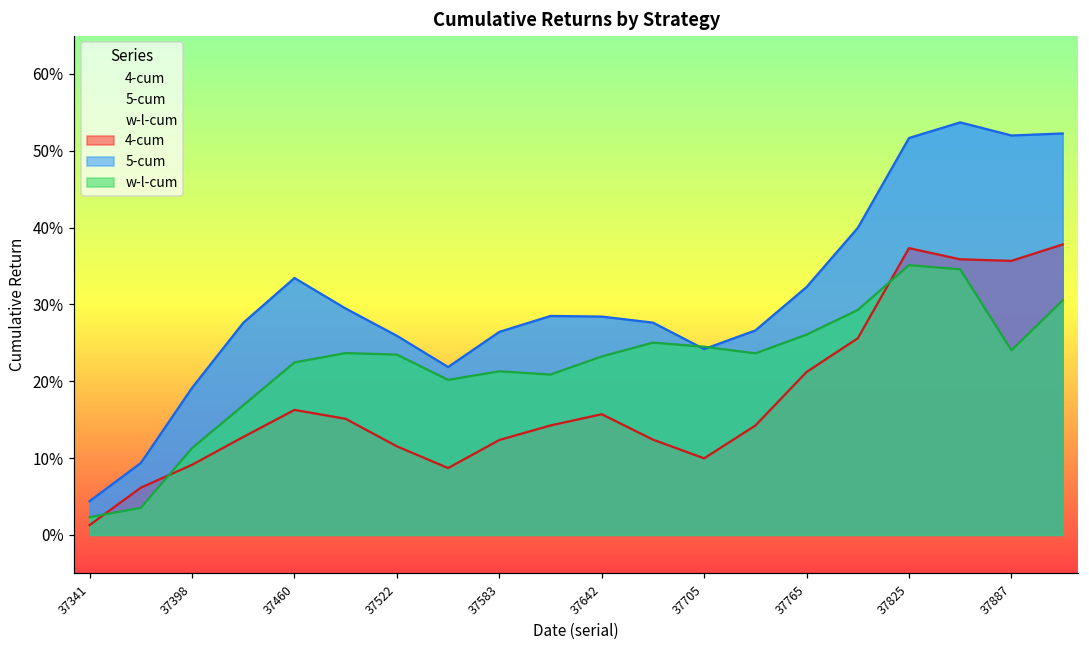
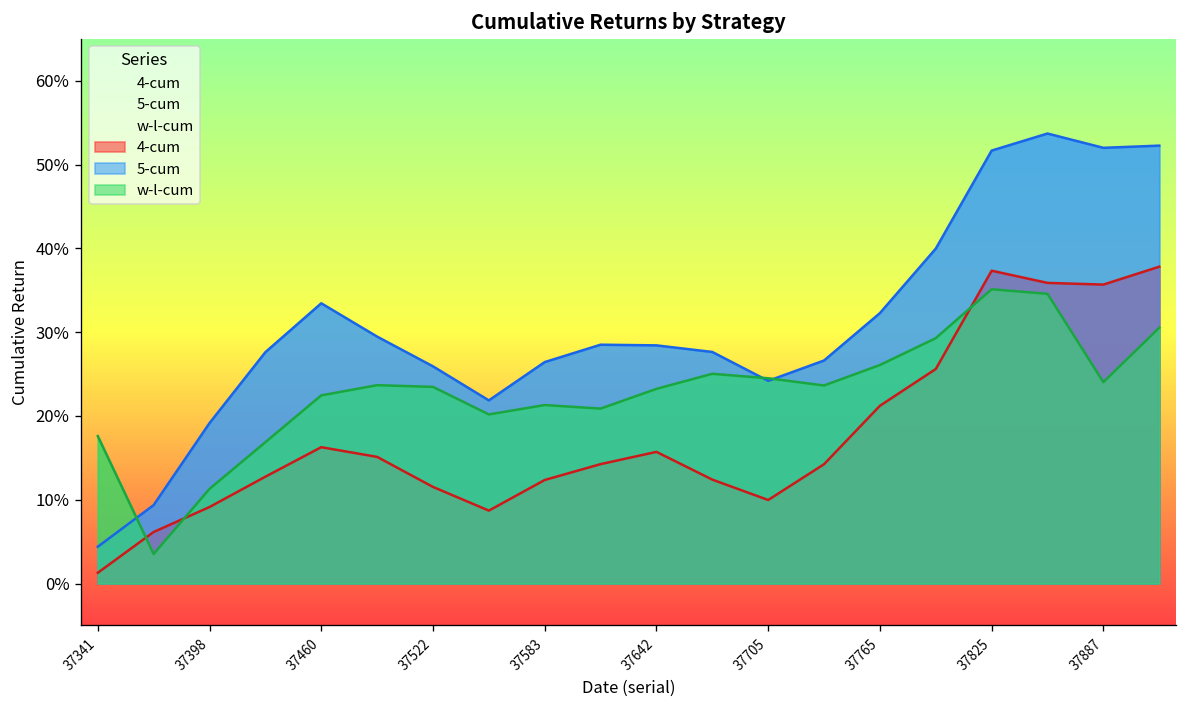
  {
    "4-cum": {
      "37341": "1%",
      "37398": "9%",
      "37460": "16%",
      "37522": "12%",
      "37583": "12%",
      "37642": "16%",
      "37705": "10%",
      "37765": "21%",
      "37825": "37%",
      "37887": "36%"
    },
    "5-cum": {
      "37341": "4%",
      "37398": "19%",
      "37460": "33%",
      "37522": "26%",
      "37583": "26%",
      "37642": "28%",
      "37765": "32%",
      "37825": "52%",
      "37887": "52%"
    },
    "w-l-cum": {
-     "37341": "2%",
+     "37341": "18%",
      "37398": "11%",
      "37460": "22%",
      "37522": "23%",
      "37583": "21%",
      "37642": "23%",
      "37765": "26%",
      "37825": "35%",
      "37887": "24%"
    }
  }
